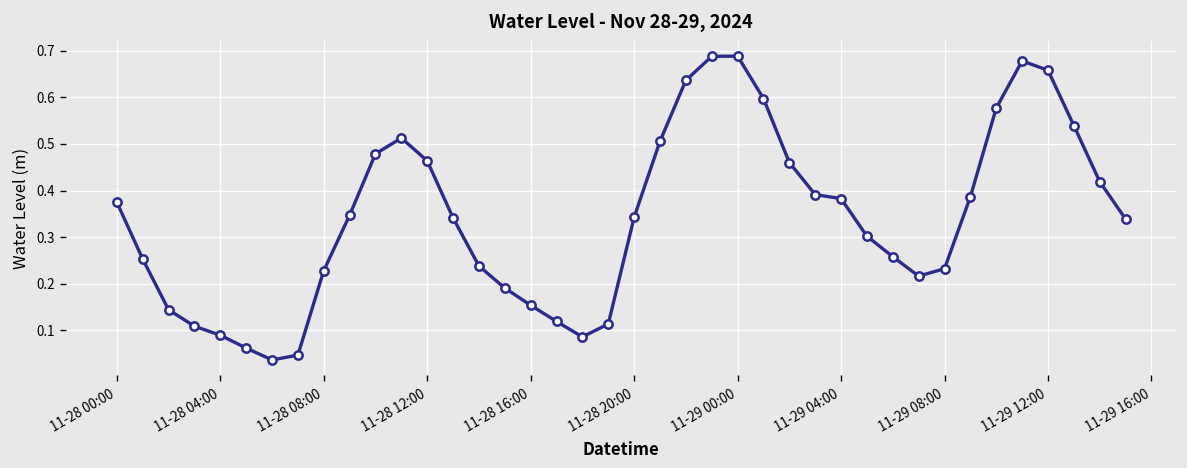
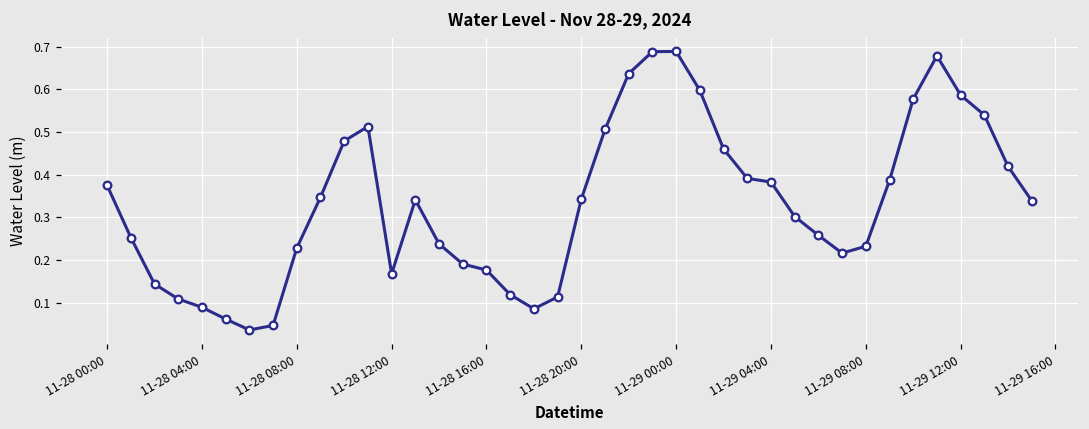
  {
    "11-28 00:00": 0.37,
    "11-28 04:00": 0.09,
    "11-28 08:00": 0.23,
-   "11-28 12:00": 0.46,
-   "11-28 16:00": 0.15,
+   "11-28 12:00": 0.17,
+   "11-28 16:00": 0.18,
    "11-28 20:00": 0.34,
    "11-29 00:00": 0.69,
    "11-29 04:00": 0.38,
    "11-29 08:00": 0.23,
-   "11-29 12:00": 0.66
+   "11-29 12:00": 0.59
  }
